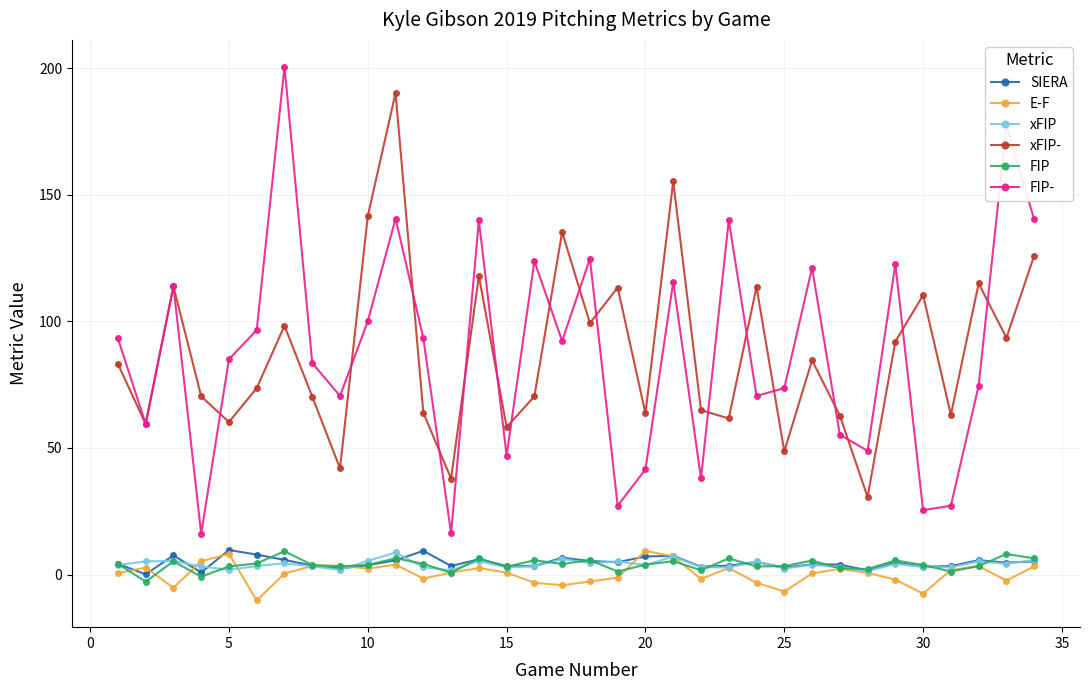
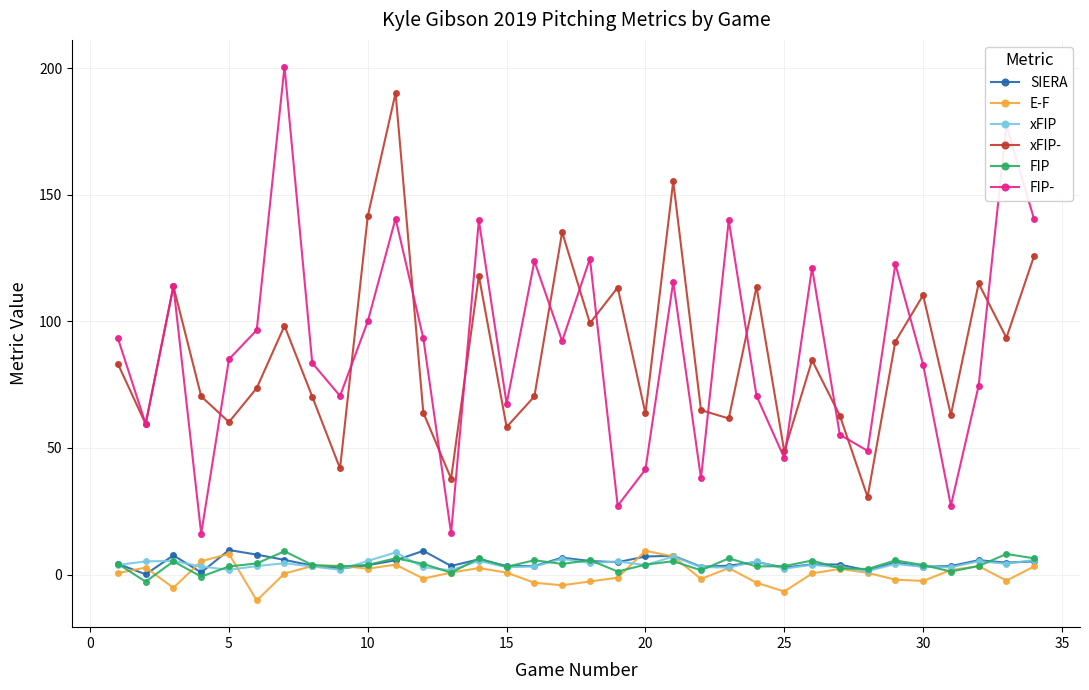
  {
    "SIERA": {
      "5": 10,
      "20": 7
    },
    "E-F": {
      "5": 8,
      "10": 2,
      "15": 1,
      "20": 9,
      "25": -7,
-     "30": -7
+     "30": -2
    },
    "xFIP": {
      "5": 2,
      "10": 5
    },
    "xFIP-": {
      "5": 60,
      "10": 142,
      "15": 58,
      "20": 64,
      "25": 49,
      "30": 110
    },
    "FIP": {
      "5": 3
    },
    "FIP-": {
      "5": 85,
      "10": 100,
-     "15": 47,
+     "15": 67,
      "20": 42,
-     "25": 74,
-     "30": 25
+     "25": 46,
+     "30": 83
    }
  }
